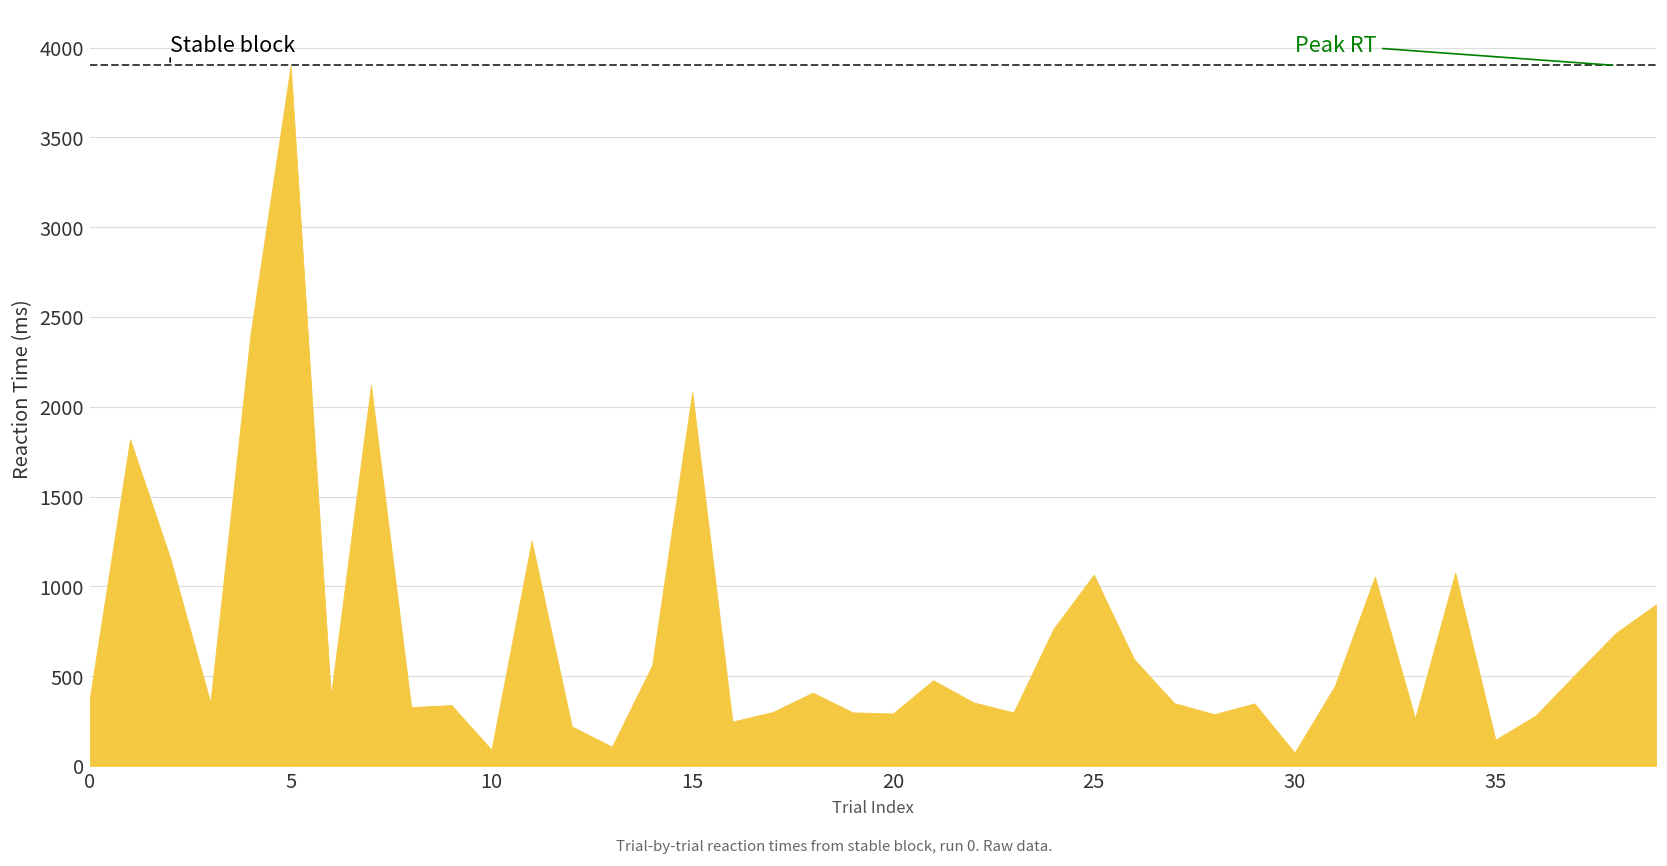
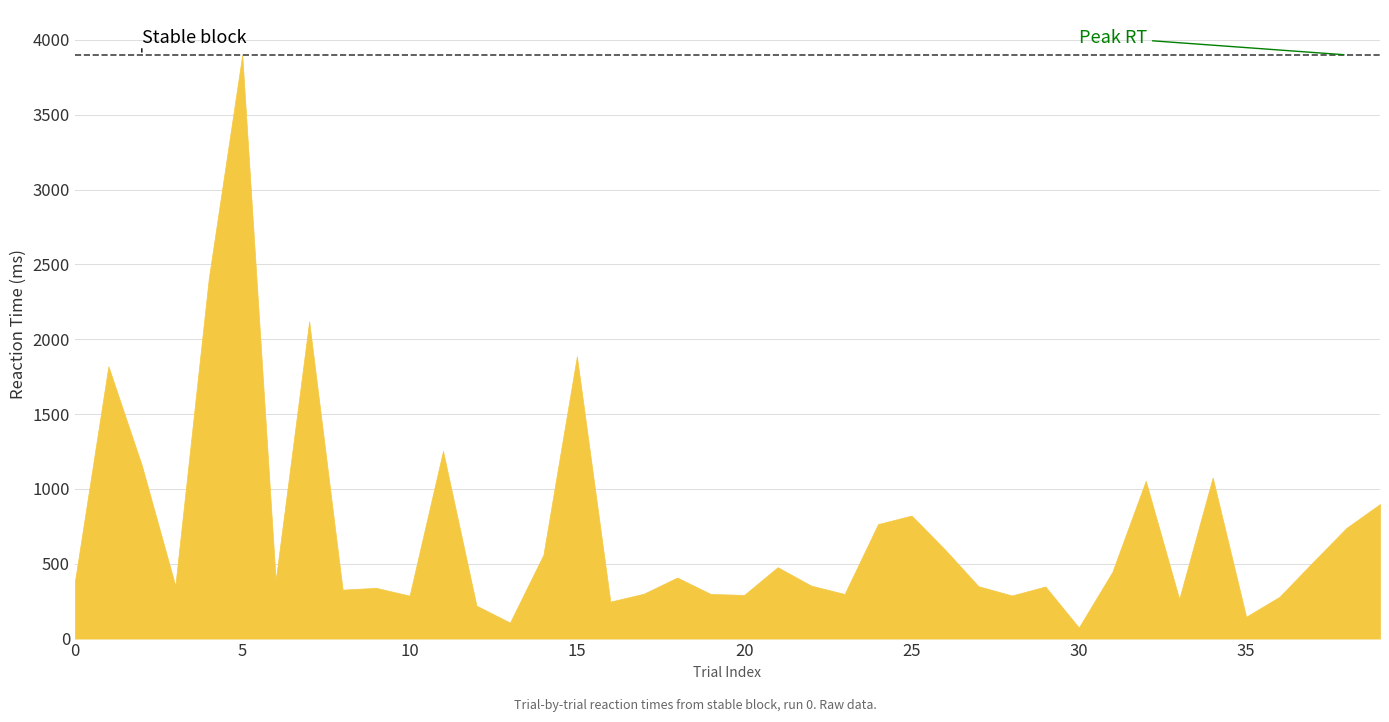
  {
    "0": 380,
    "5": 3900,
-   "10": 90,
-   "15": 2080,
+   "10": 290,
+   "15": 1890,
    "20": 290,
-   "25": 1070,
+   "25": 820,
    "30": 70,
    "35": 150
  }
